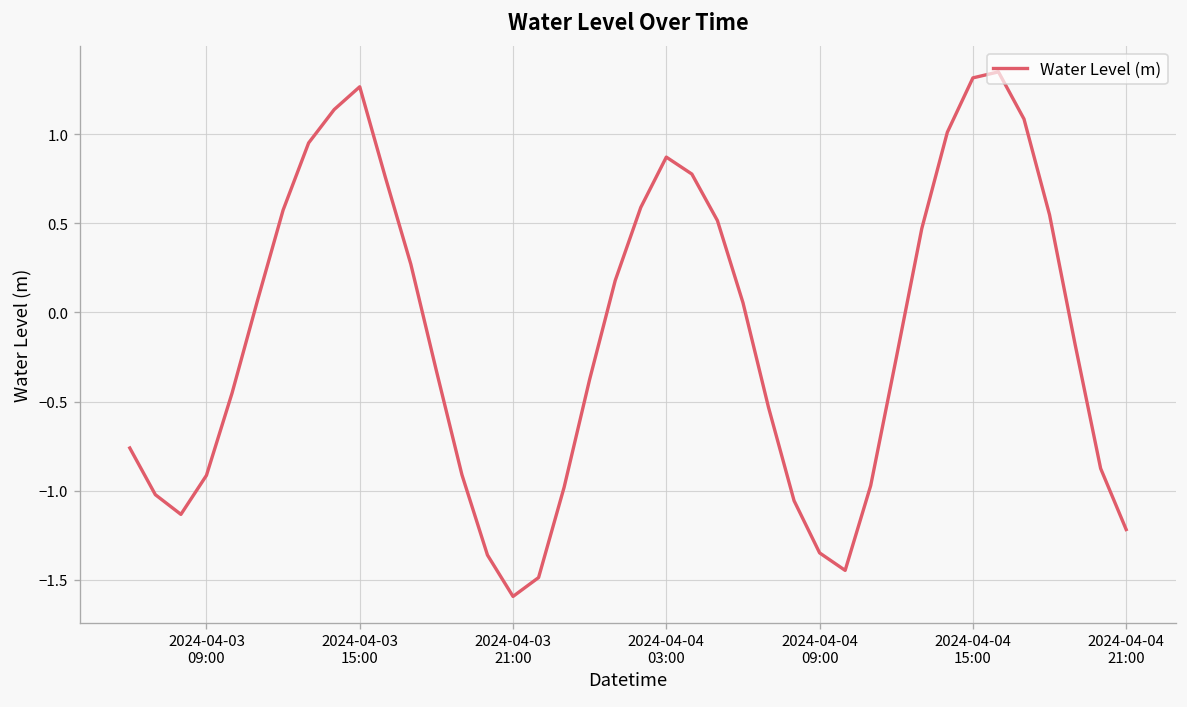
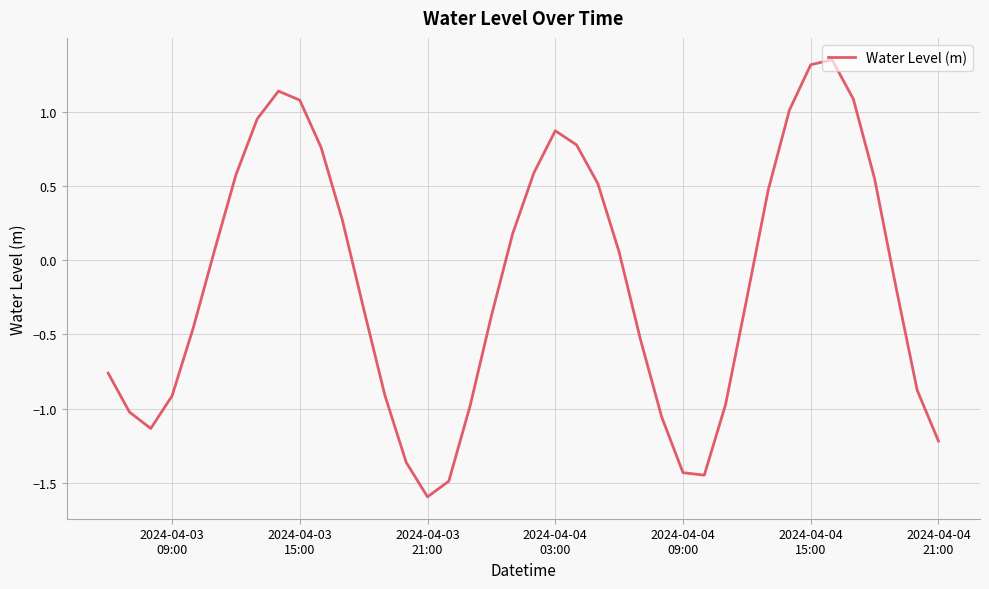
  {
    "2024-04-03 09:00": -0.91,
-   "2024-04-03 15:00": 1.27,
+   "2024-04-03 15:00": 1.08,
    "2024-04-03 21:00": -1.59,
    "2024-04-04 03:00": 0.87,
-   "2024-04-04 09:00": -1.35,
+   "2024-04-04 09:00": -1.43,
    "2024-04-04 15:00": 1.32,
    "2024-04-04 21:00": -1.22
  }
